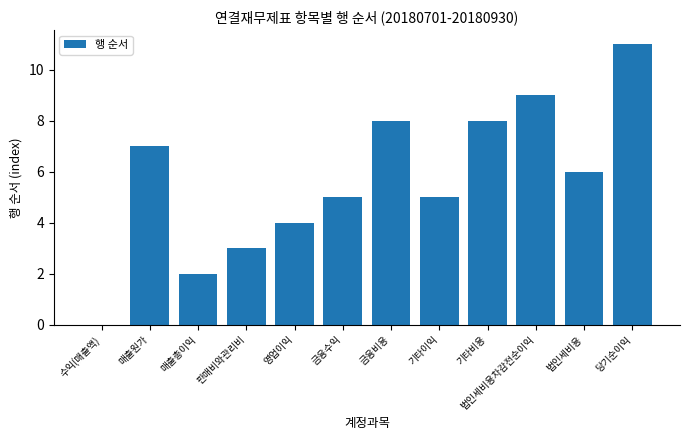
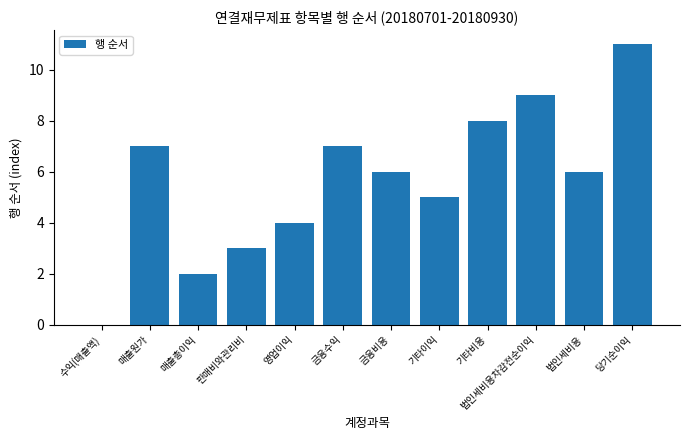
  {
    "수익(매출액)": 0,
    "매출원가": 7,
    "매출총이익": 2,
    "판매비와관리비": 3,
    "영업이익": 4,
-   "금융수익": 5,
-   "금융비용": 8,
+   "금융수익": 7,
+   "금융비용": 6,
    "기타이익": 5,
    "기타비용": 8,
    "법인세비용차감전순이익": 9,
    "법인세비용": 6,
    "당기순이익": 11
  }
